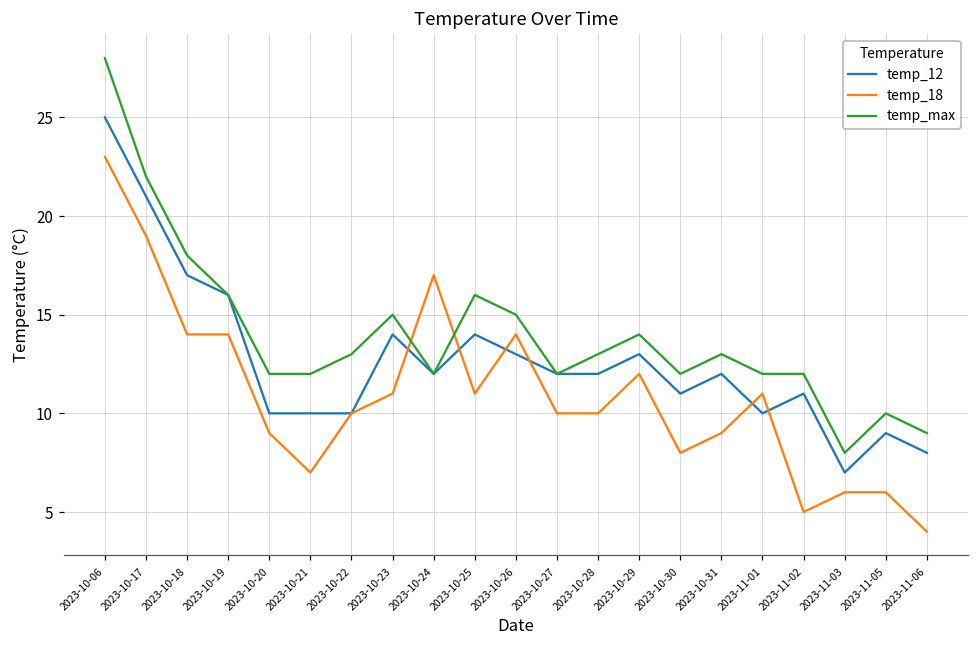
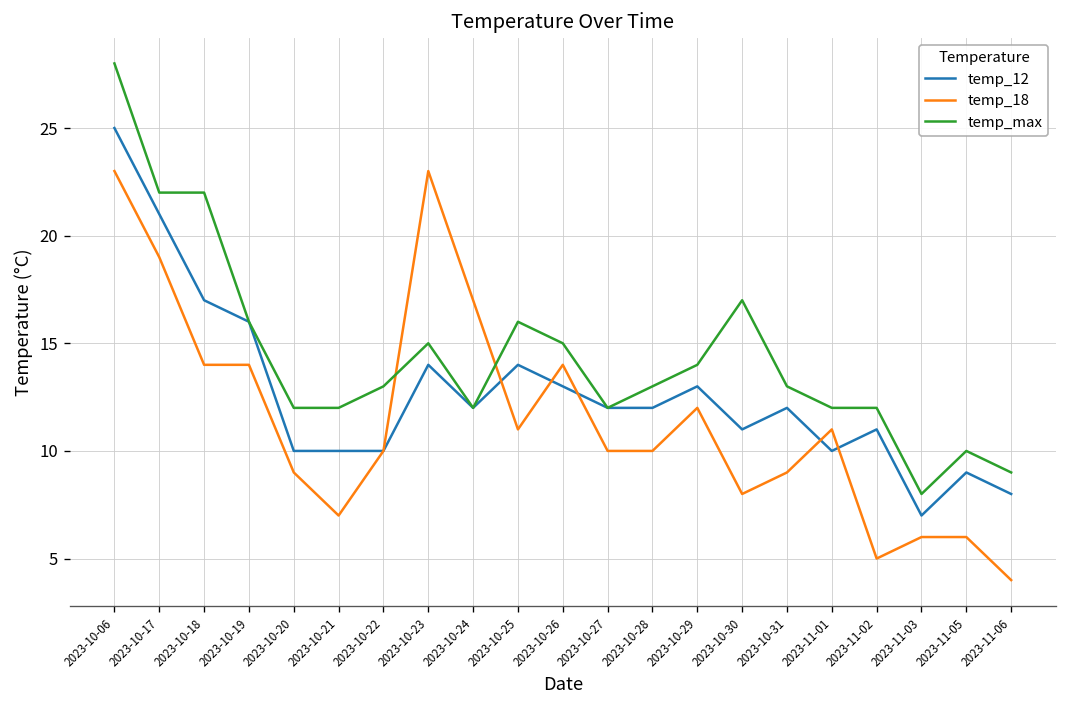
  {
    "temp_12": {
      "2023-10-06": 25,
      "2023-10-17": 21,
      "2023-10-18": 17,
      "2023-10-20": 10,
      "2023-10-21": 10,
      "2023-10-23": 14,
      "2023-10-25": 14,
      "2023-10-26": 13,
      "2023-10-28": 12,
      "2023-10-29": 13,
      "2023-10-30": 11,
      "2023-10-31": 12,
      "2023-11-01": 10,
      "2023-11-02": 11,
      "2023-11-03": 7,
      "2023-11-05": 9,
      "2023-11-06": 8
    },
    "temp_18": {
      "2023-10-06": 23,
      "2023-10-17": 19,
      "2023-10-18": 14,
      "2023-10-19": 14,
      "2023-10-20": 9,
      "2023-10-21": 7,
-     "2023-10-23": 11,
+     "2023-10-23": 23,
      "2023-10-24": 17,
      "2023-10-25": 11,
      "2023-10-26": 14,
      "2023-10-27": 10,
      "2023-10-28": 10,
      "2023-10-29": 12,
      "2023-10-30": 8,
      "2023-10-31": 9,
      "2023-11-01": 11,
      "2023-11-02": 5,
      "2023-11-03": 6,
      "2023-11-05": 6,
      "2023-11-06": 4
    },
    "temp_max": {
      "2023-10-06": 28,
      "2023-10-17": 22,
-     "2023-10-18": 18,
+     "2023-10-18": 22,
      "2023-10-20": 12,
      "2023-10-21": 12,
      "2023-10-22": 13,
      "2023-10-23": 15,
      "2023-10-25": 16,
      "2023-10-26": 15,
      "2023-10-28": 13,
      "2023-10-29": 14,
-     "2023-10-30": 12,
+     "2023-10-30": 17,
      "2023-10-31": 13,
      "2023-11-01": 12,
      "2023-11-02": 12,
      "2023-11-03": 8,
      "2023-11-05": 10,
      "2023-11-06": 9
    }
  }
